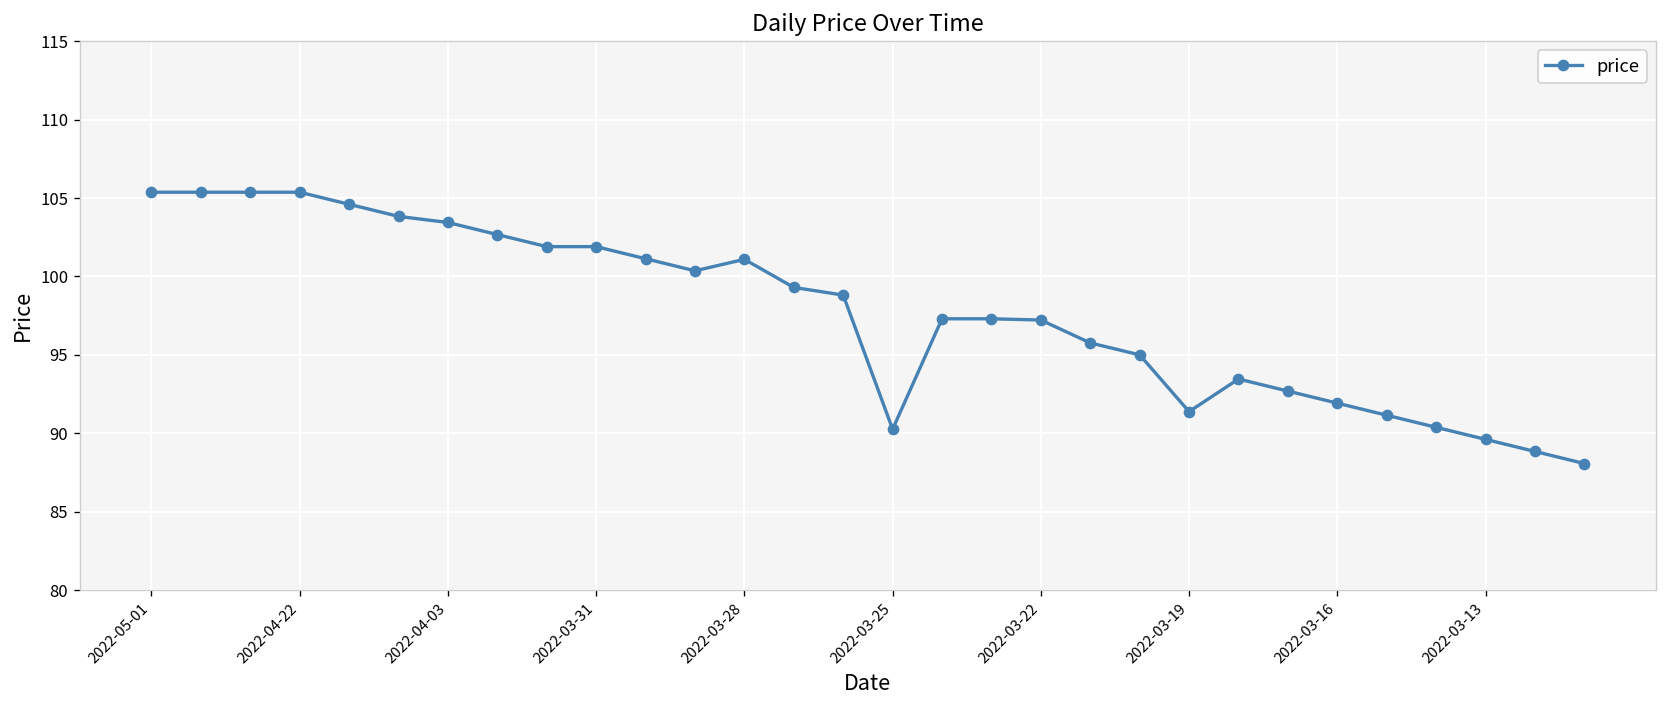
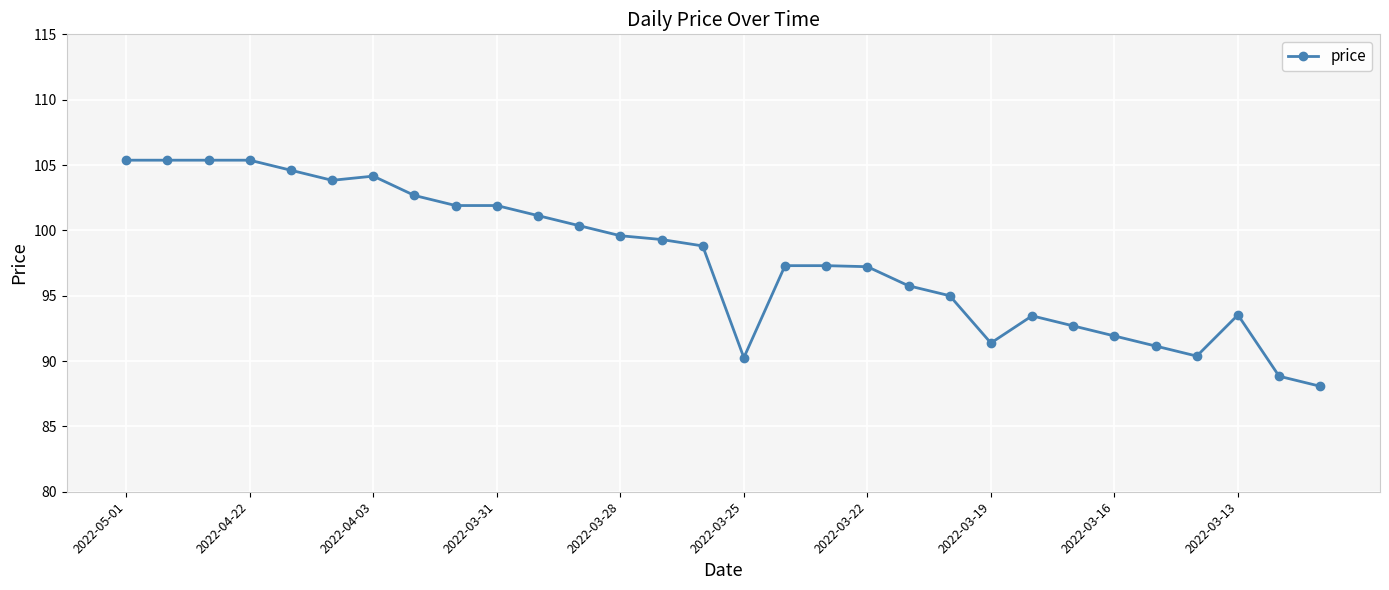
  {
    "2022-05-01": 105.4,
    "2022-04-22": 105.4,
-   "2022-04-03": 103.4,
+   "2022-04-03": 104.2,
    "2022-03-31": 101.9,
-   "2022-03-28": 101.1,
+   "2022-03-28": 99.6,
    "2022-03-25": 90.3,
    "2022-03-22": 97.2,
    "2022-03-19": 91.4,
    "2022-03-16": 91.9,
-   "2022-03-13": 89.6
+   "2022-03-13": 93.5
  }
